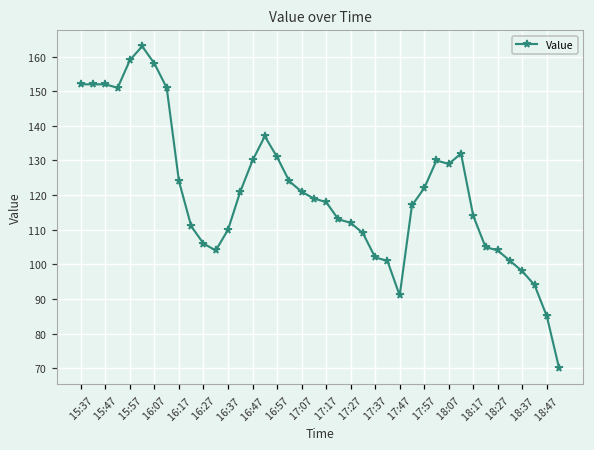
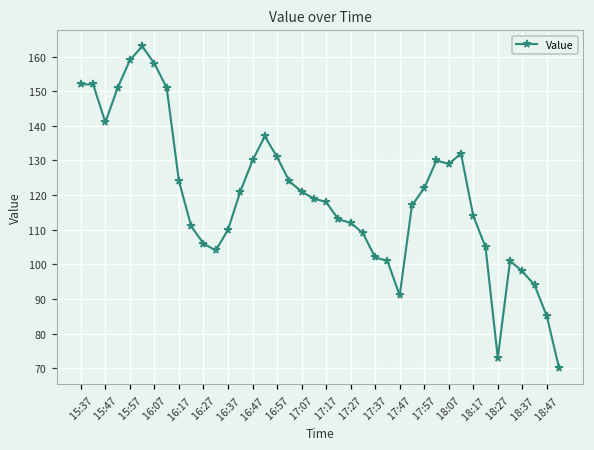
  {
    "15:37": 152,
-   "15:47": 152,
+   "15:47": 141,
    "15:57": 159,
    "16:07": 158,
    "16:17": 124,
    "16:27": 106,
    "16:37": 110,
    "16:47": 130,
    "16:57": 131,
    "17:07": 121,
    "17:17": 118,
    "17:27": 112,
    "17:37": 102,
    "17:47": 91,
    "17:57": 122,
    "18:07": 129,
    "18:17": 114,
-   "18:27": 104,
+   "18:27": 73,
    "18:37": 98,
    "18:47": 85
  }
